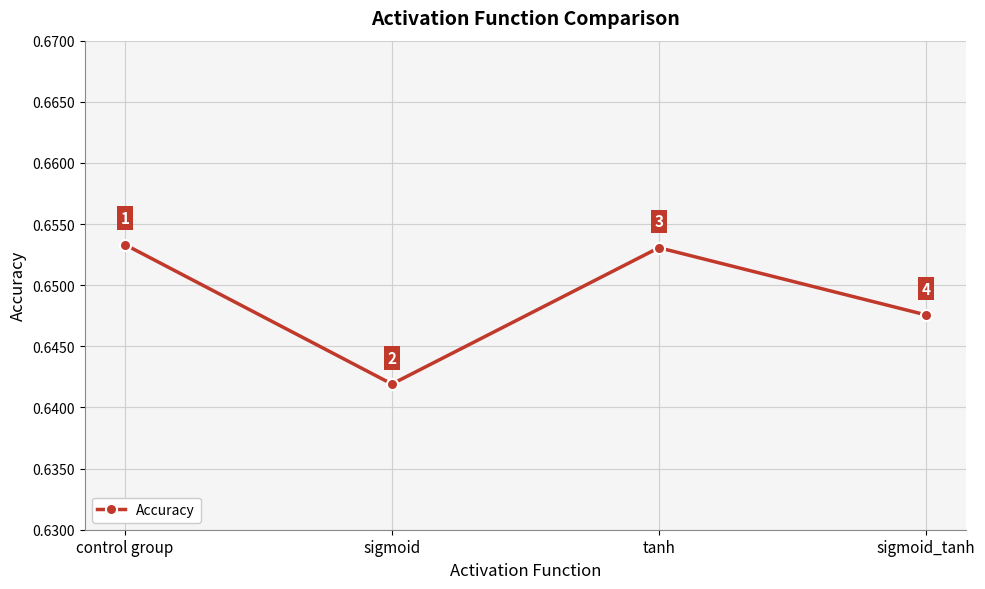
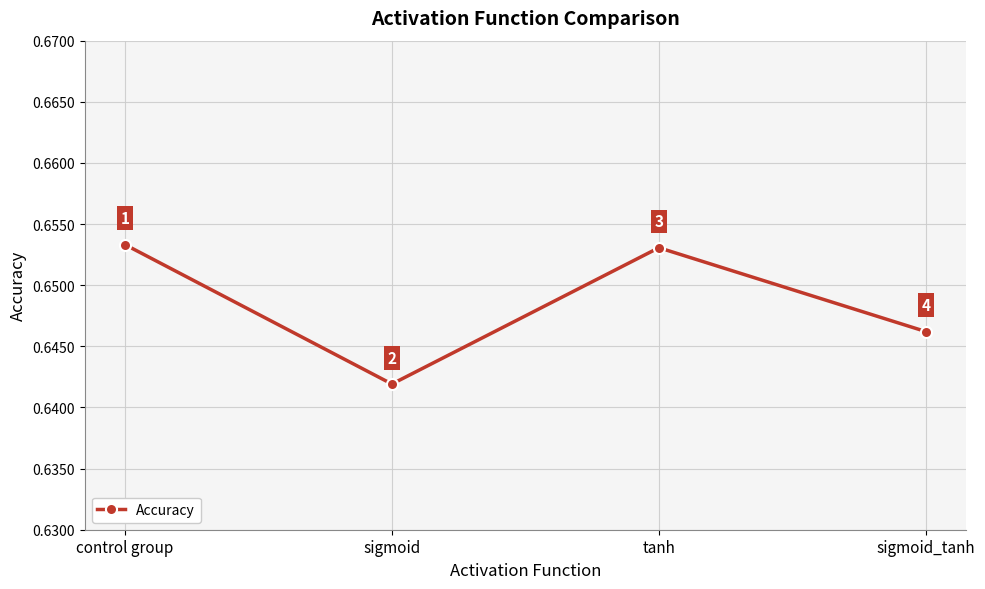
  {
-   "sigmoid_tanh": 0.6476
+   "sigmoid_tanh": 0.6462
  }
